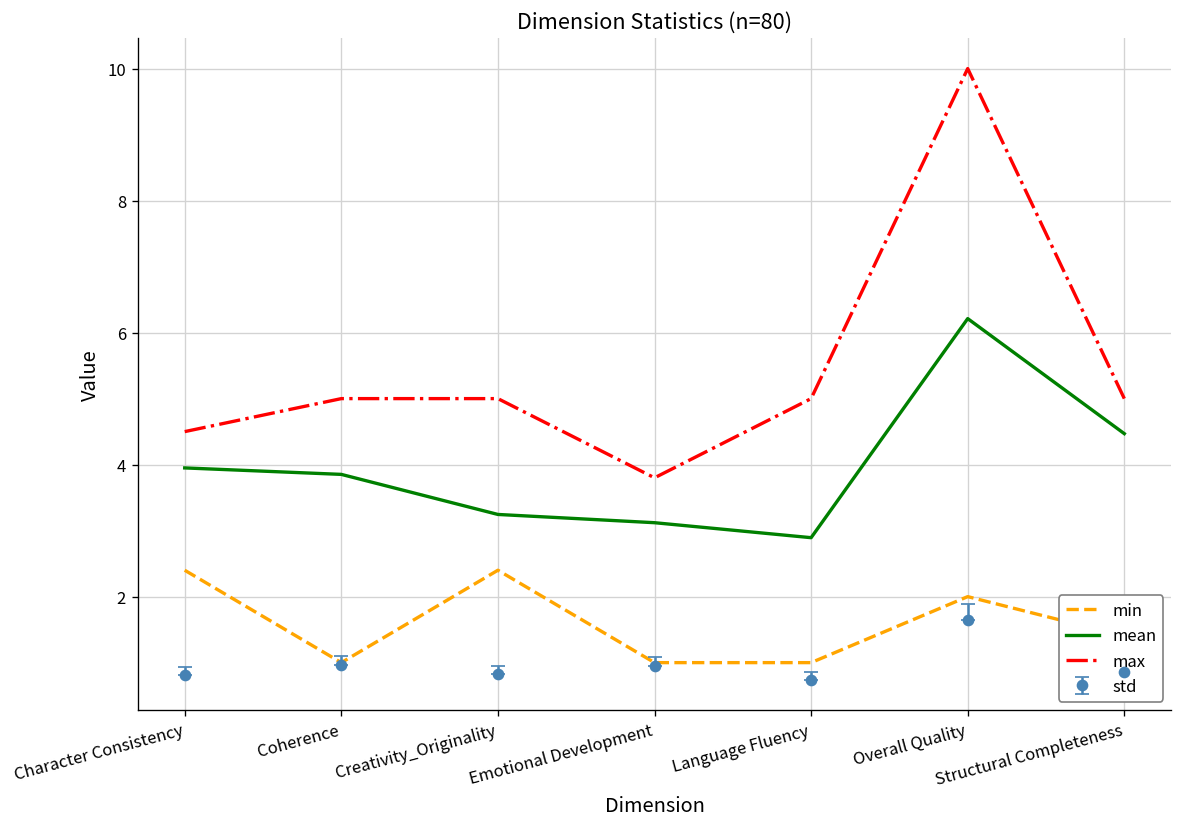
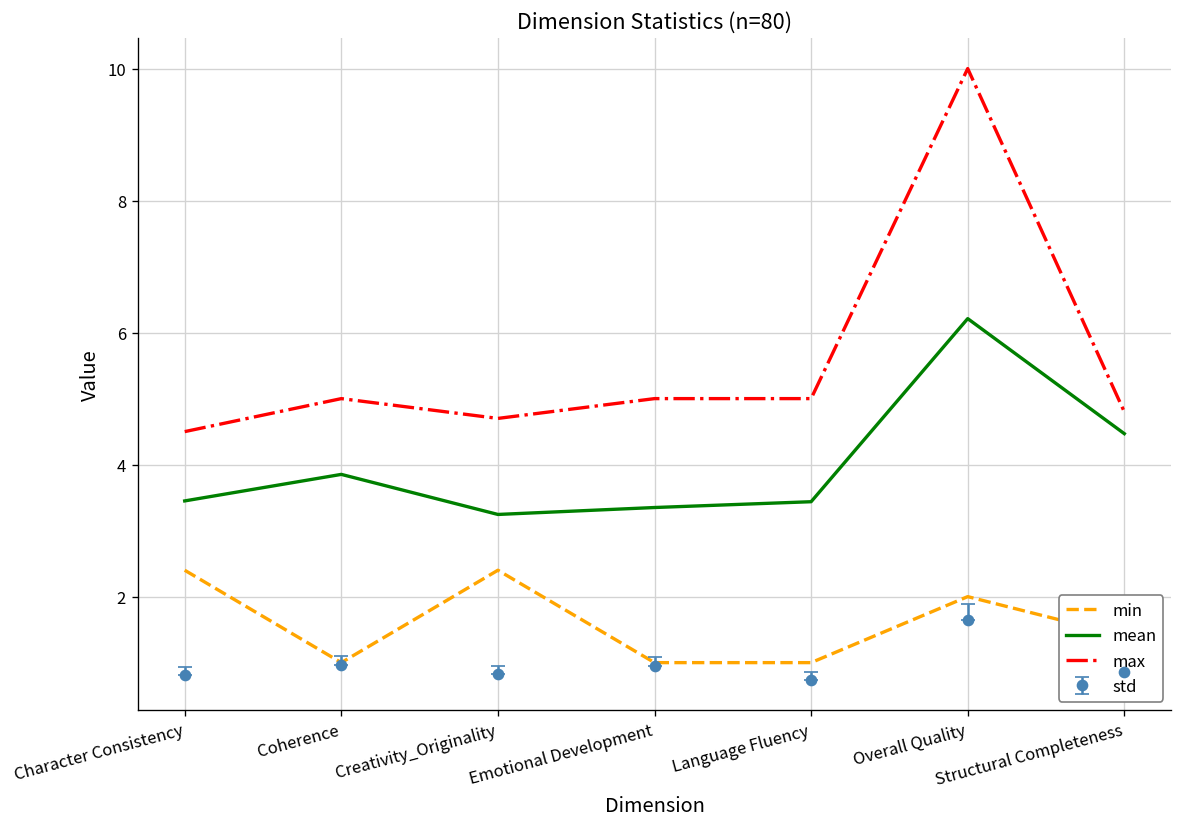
  {
    "min": {
      "Character Consistency": 2.4,
      "Creativity_Originality": 2.4,
      "Emotional Development": 1.0,
      "Language Fluency": 1.0,
      "Overall Quality": 2.0
    },
    "mean": {
-     "Character Consistency": 4.0,
+     "Character Consistency": 3.5,
      "Coherence": 3.9,
      "Creativity_Originality": 3.2,
-     "Emotional Development": 3.1,
-     "Language Fluency": 2.9,
+     "Emotional Development": 3.4,
+     "Language Fluency": 3.4,
      "Overall Quality": 6.2,
      "Structural Completeness": 4.5
    },
    "max": {
      "Character Consistency": 4.5,
      "Coherence": 5.0,
-     "Creativity_Originality": 5.0,
-     "Emotional Development": 3.8,
+     "Creativity_Originality": 4.7,
+     "Emotional Development": 5.0,
      "Language Fluency": 5.0,
      "Overall Quality": 10.0,
-     "Structural Completeness": 5.0
+     "Structural Completeness": 4.8
    }
  }
